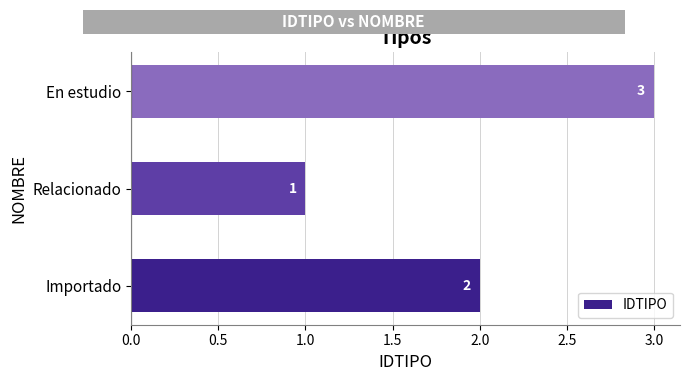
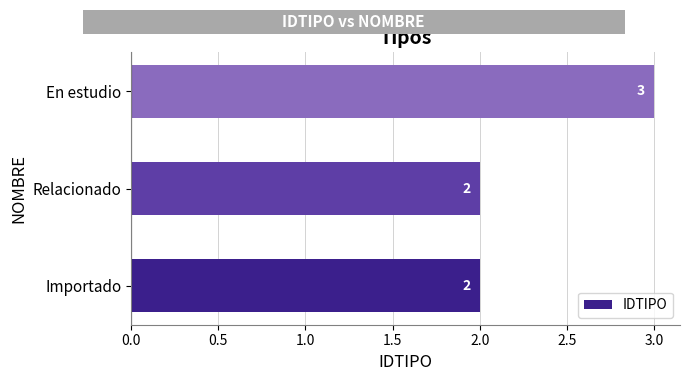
  {
    "En estudio": 3,
-   "Relacionado": 1,
+   "Relacionado": 2,
    "Importado": 2
  }
